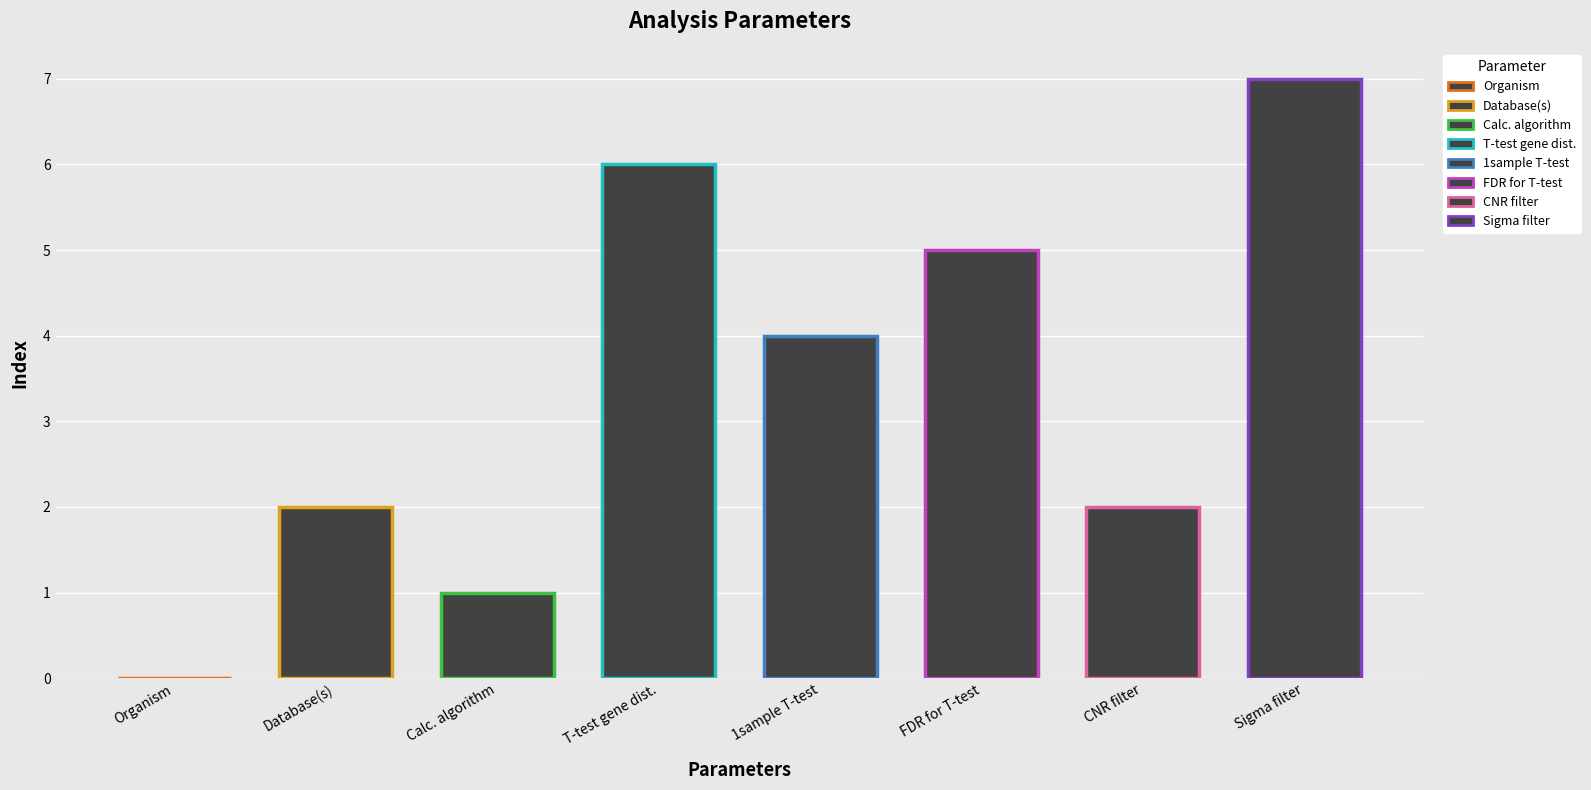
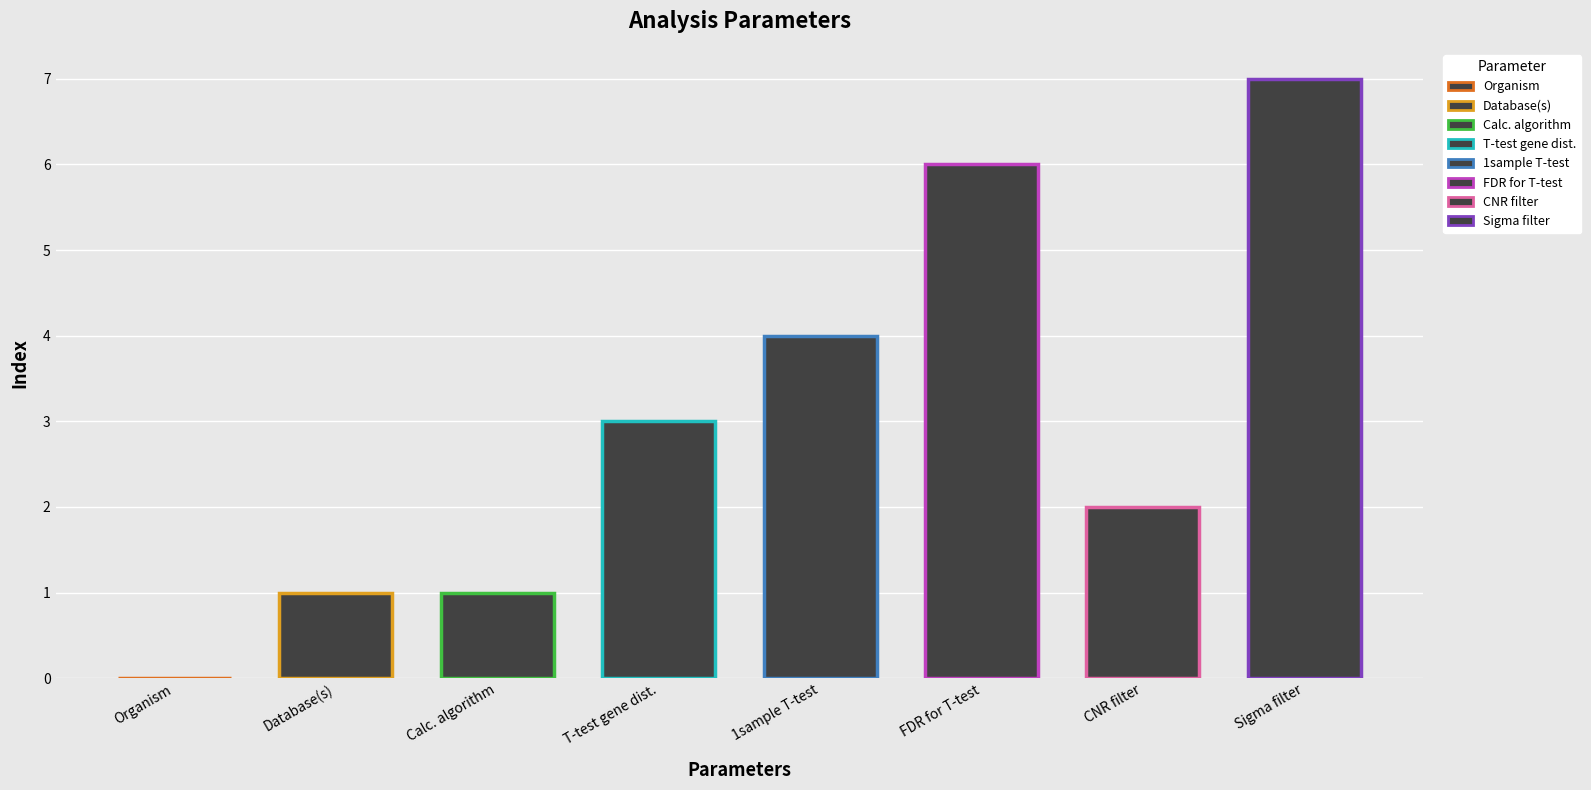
  {
    "Organism": 0,
-   "Database(s)": 2,
+   "Database(s)": 1,
    "Calc. algorithm": 1,
-   "T-test gene dist.": 6,
+   "T-test gene dist.": 3,
    "1sample T-test": 4,
-   "FDR for T-test": 5,
+   "FDR for T-test": 6,
    "CNR filter": 2,
    "Sigma filter": 7
  }
